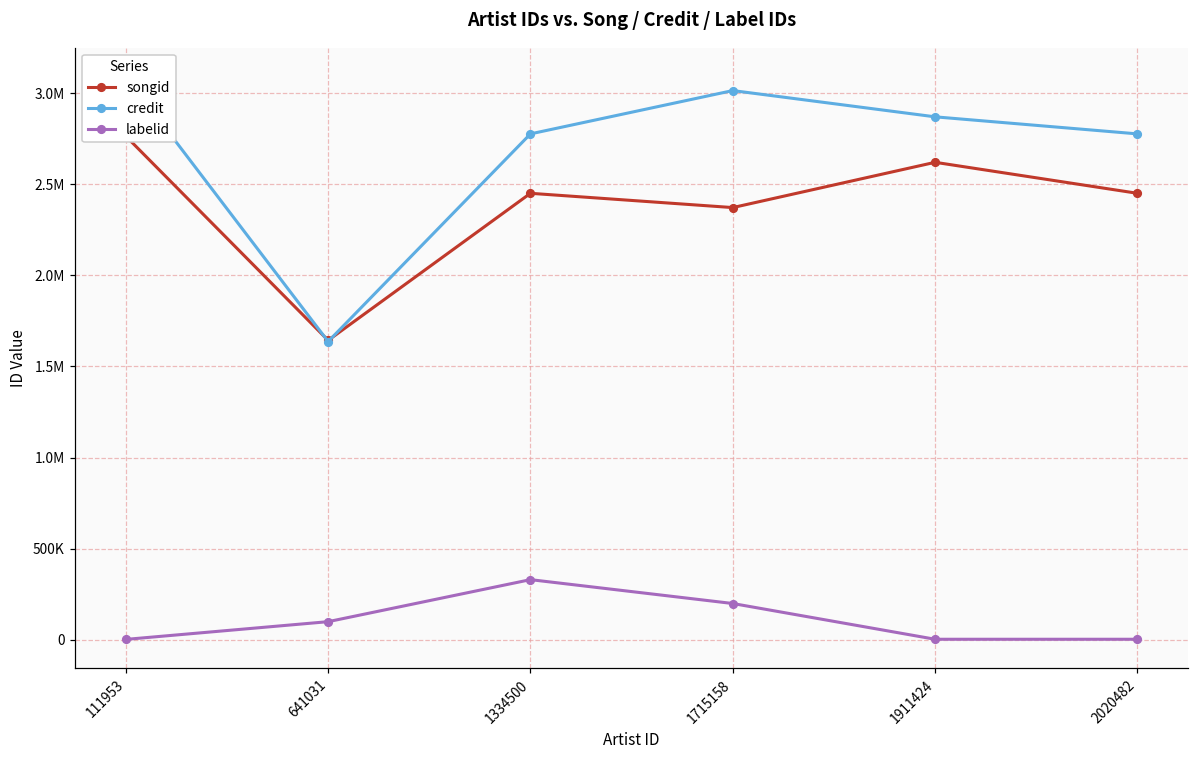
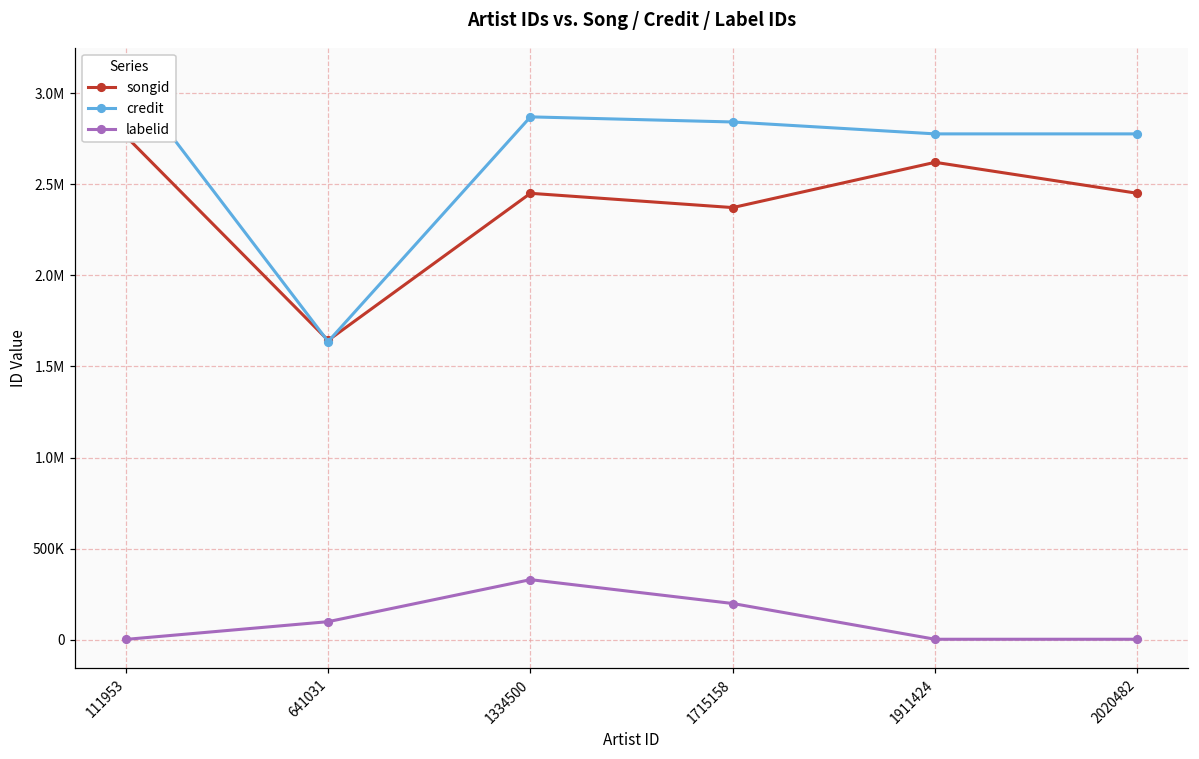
  {
    "songid": {
      "1334500": 2450000,
      "1715158": 2370000,
      "1911424": 2620000,
      "2020482": 2450000
    },
    "credit": {
-     "1334500": 2780000,
-     "1715158": 3010000,
-     "1911424": 2870000,
+     "1334500": 2870000,
+     "1715158": 2840000,
+     "1911424": 2780000,
      "2020482": 2780000
    },
    "labelid": {
      "111953": 0,
      "641031": 100000,
      "1334500": 330000,
      "1715158": 200000,
      "1911424": 0,
      "2020482": 0
    }
  }
